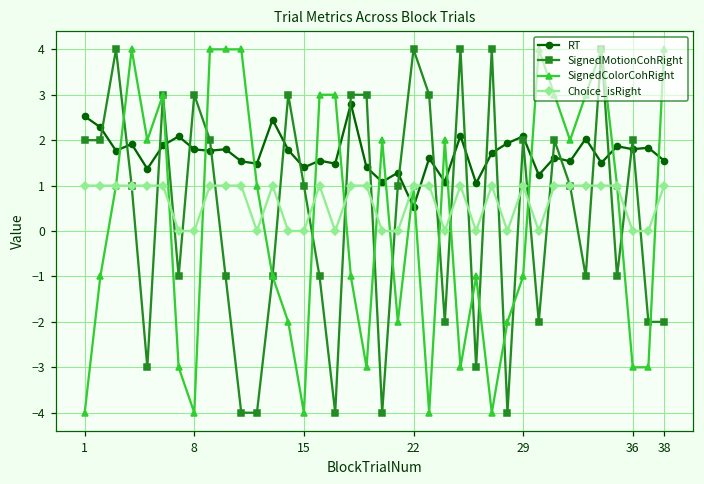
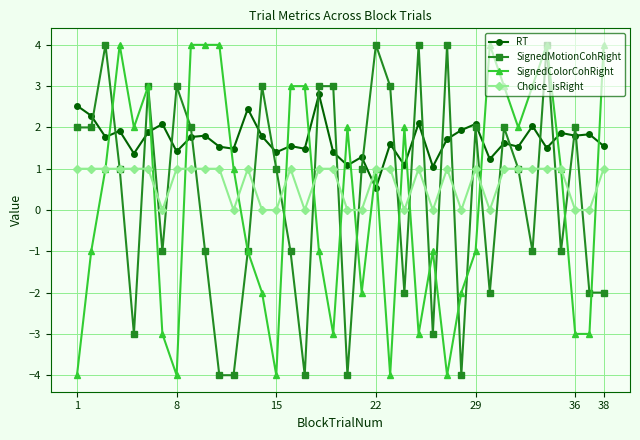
  {
    "RT": {
      "1": 2.5,
-     "8": 1.8,
+     "8": 1.4,
      "15": 1.4,
      "22": 0.5,
      "29": 2.1,
      "36": 1.8,
      "38": 1.6
    },
    "SignedMotionCohRight": {
      "1": 2.0,
      "8": 3.0,
      "15": 1.0,
      "22": 4.0,
      "29": 2.0,
      "36": 2.0,
      "38": -2.0
    },
    "SignedColorCohRight": {
      "1": -4.0,
      "8": -4.0,
      "15": -4.0,
      "29": -1.0,
      "36": -3.0
    },
    "Choice_isRight": {
      "1": 1,
-     "8": 0,
+     "8": 1,
      "15": 0,
      "29": 1,
      "36": 0,
      "38": 1
    }
  }
